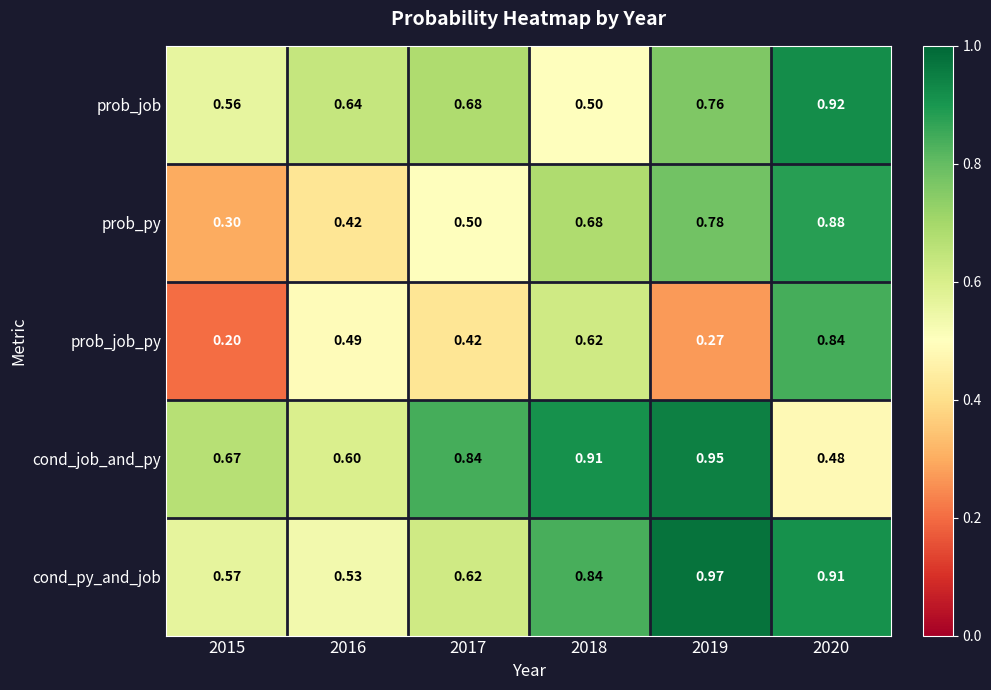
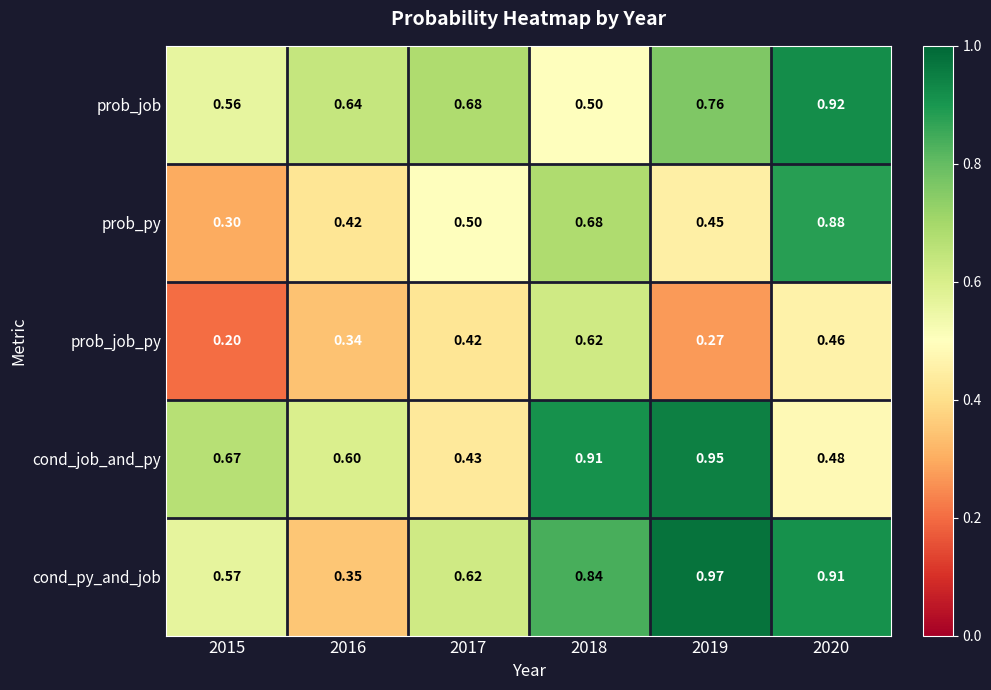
  {
    "prob_job": {
      "2015": 0.56,
      "2016": 0.64,
      "2017": 0.68,
      "2018": 0.50,
      "2019": 0.76,
      "2020": 0.92
    },
    "prob_py": {
      "2015": 0.30,
      "2016": 0.42,
      "2017": 0.50,
      "2018": 0.68,
-     "2019": 0.78,
+     "2019": 0.45,
      "2020": 0.88
    },
    "prob_job_py": {
      "2015": 0.20,
-     "2016": 0.49,
+     "2016": 0.34,
      "2017": 0.42,
      "2018": 0.62,
      "2019": 0.27,
-     "2020": 0.84
+     "2020": 0.46
    },
    "cond_job_and_py": {
      "2015": 0.67,
      "2016": 0.60,
-     "2017": 0.84,
+     "2017": 0.43,
      "2018": 0.91,
      "2019": 0.95,
      "2020": 0.48
    },
    "cond_py_and_job": {
      "2015": 0.57,
-     "2016": 0.53,
+     "2016": 0.35,
      "2017": 0.62,
      "2018": 0.84,
      "2019": 0.97,
      "2020": 0.91
    }
  }
